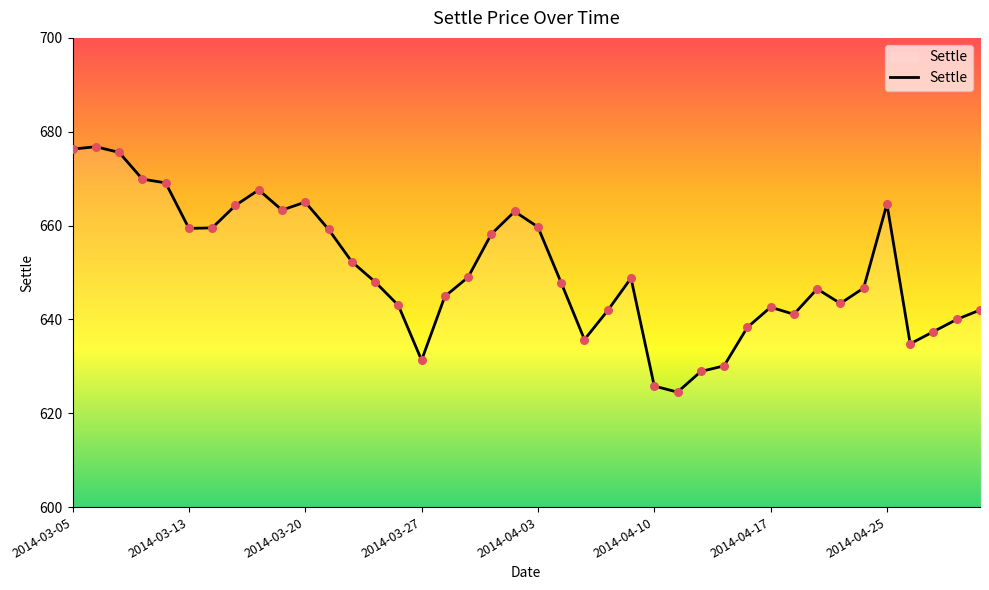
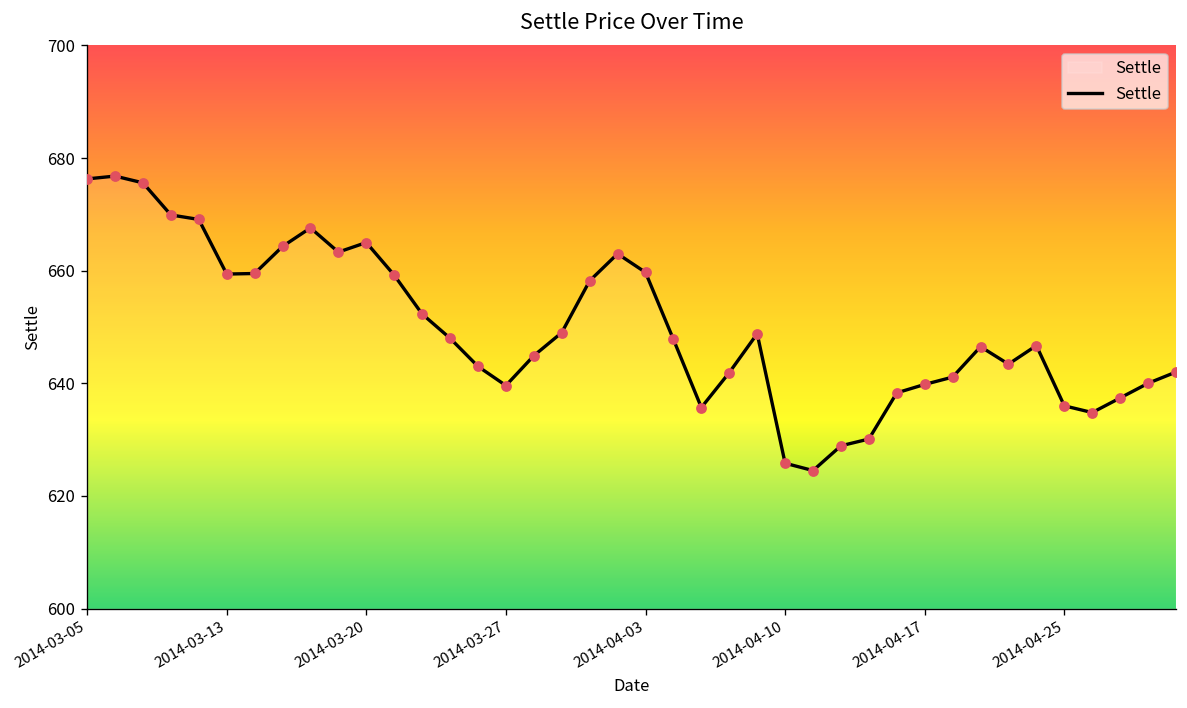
  {
    "2014-03-05": 676,
    "2014-03-13": 659,
    "2014-03-20": 665,
-   "2014-03-27": 631,
+   "2014-03-27": 640,
    "2014-04-03": 660,
    "2014-04-10": 626,
-   "2014-04-17": 643,
-   "2014-04-25": 665
+   "2014-04-17": 640,
+   "2014-04-25": 636
  }
